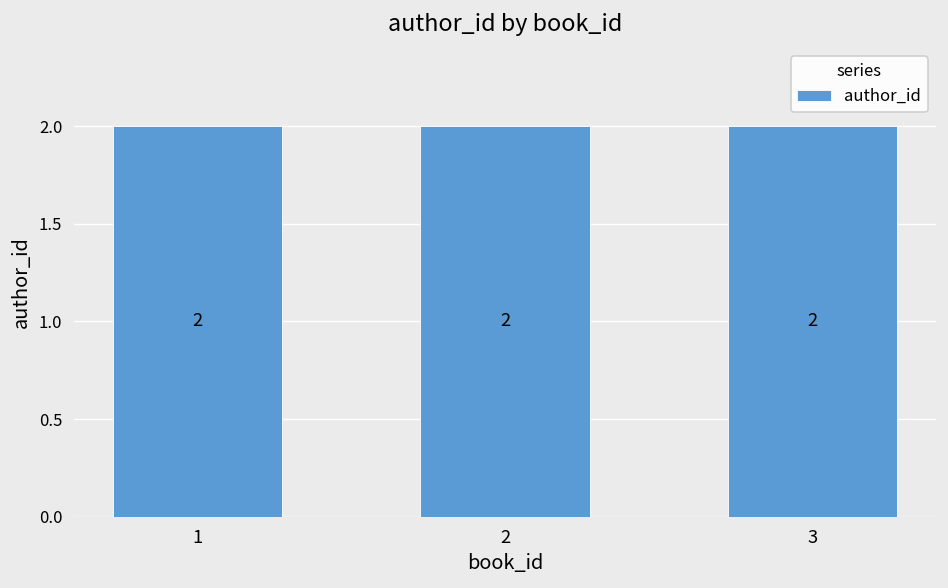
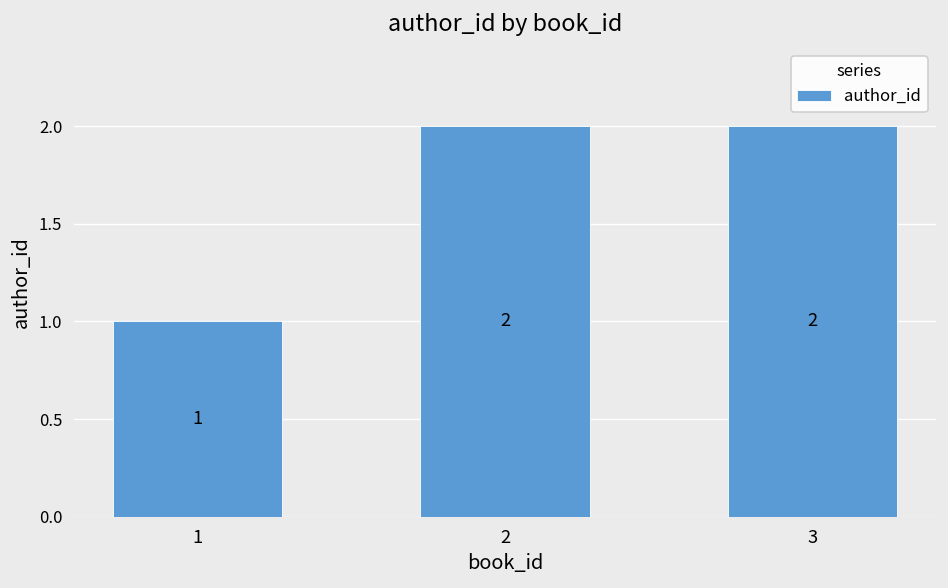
  {
-   "1": 2,
+   "1": 1,
    "2": 2,
    "3": 2
  }
